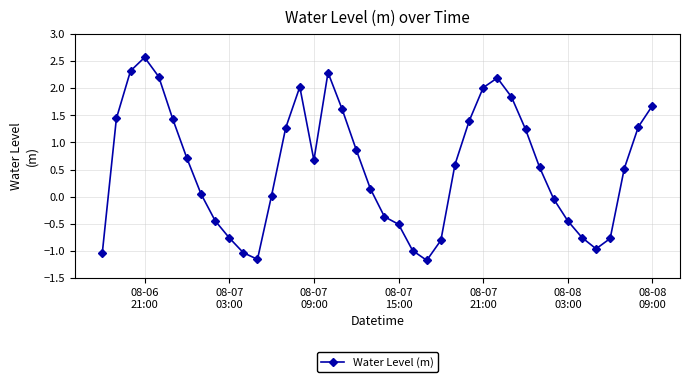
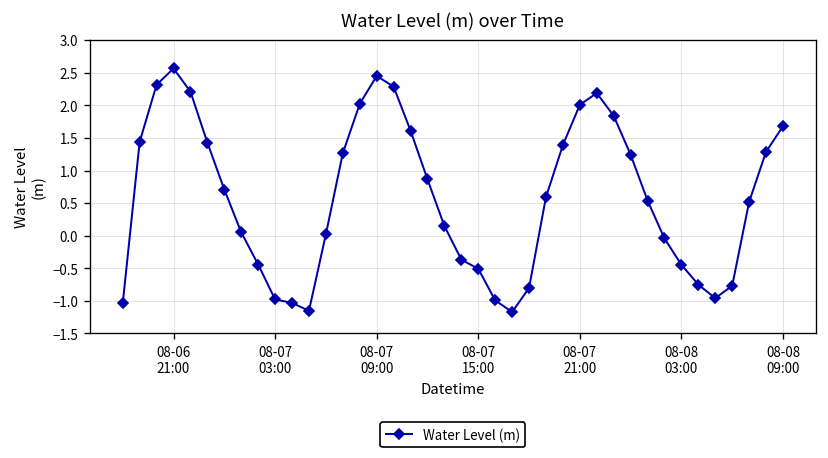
  {
    "08-06 21:00": 2.6,
-   "08-07 03:00": -0.8,
-   "08-07 09:00": 0.7,
+   "08-07 03:00": -1.0,
+   "08-07 09:00": 2.5,
    "08-07 15:00": -0.5,
    "08-07 21:00": 2.0,
    "08-08 03:00": -0.4,
    "08-08 09:00": 1.7
  }
